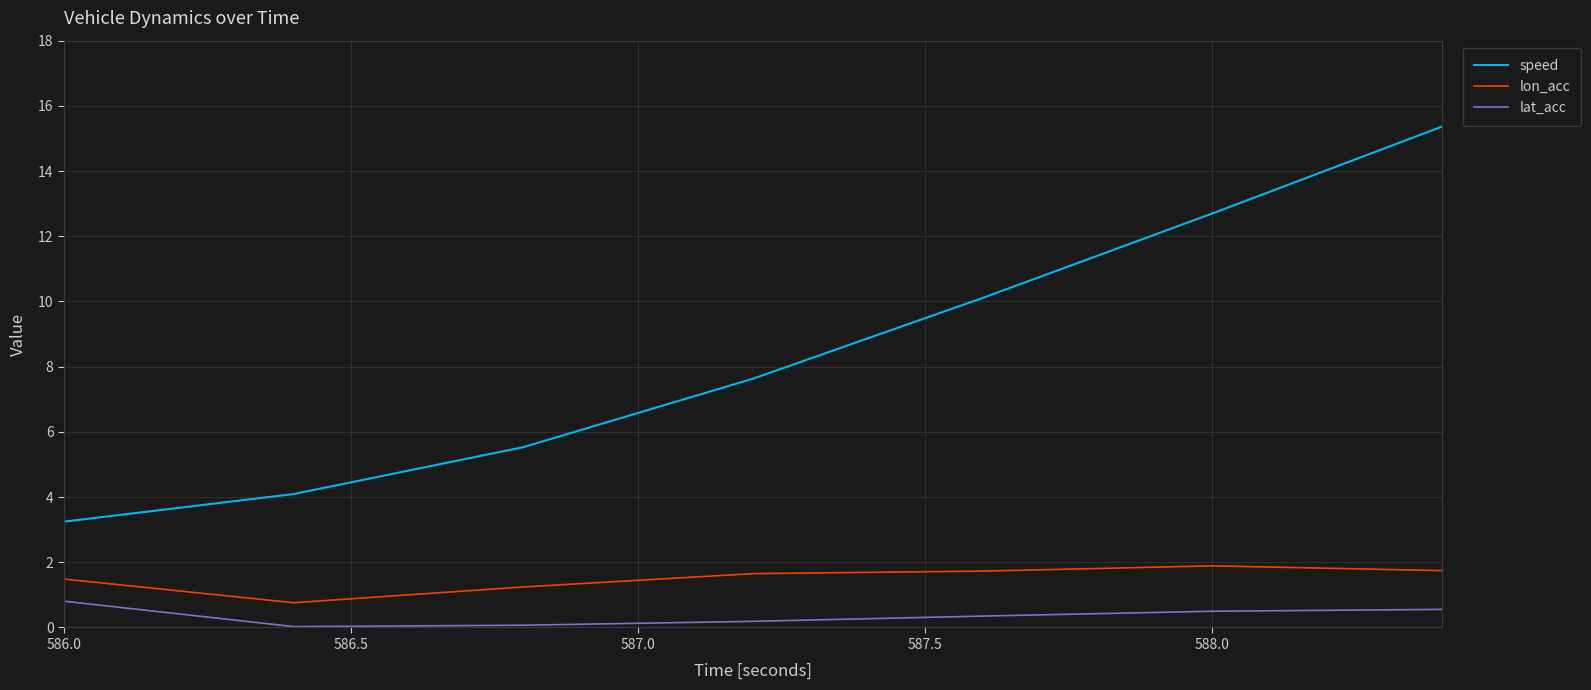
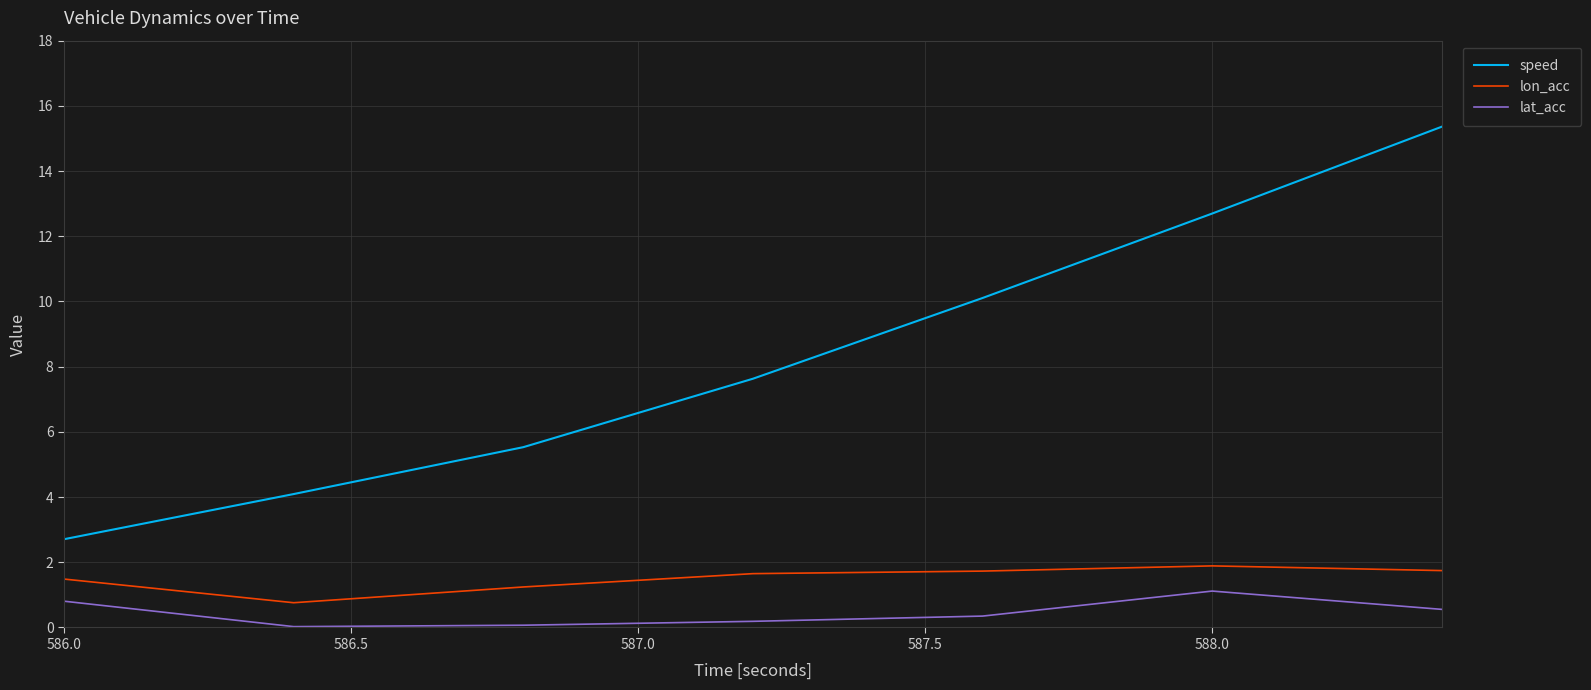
  {
    "speed": {
-     "586.0": 3.2,
+     "586.0": 2.7,
      "588.0": 12.7
    },
    "lon_acc": {
      "586.0": 1.5,
      "588.0": 1.9
    },
    "lat_acc": {
      "586.0": 0.8,
-     "588.0": 0.5
+     "588.0": 1.1
    }
  }
